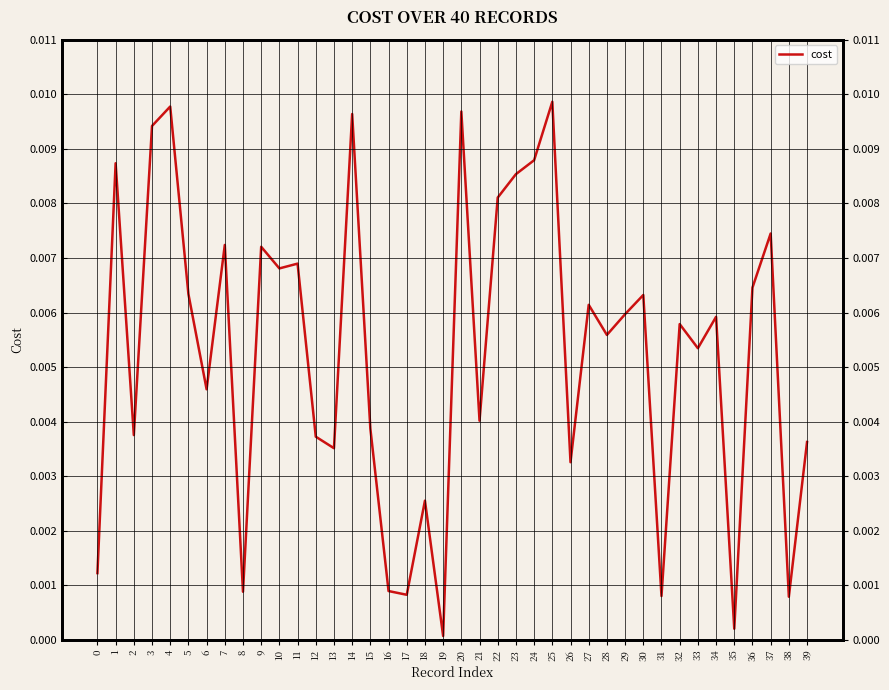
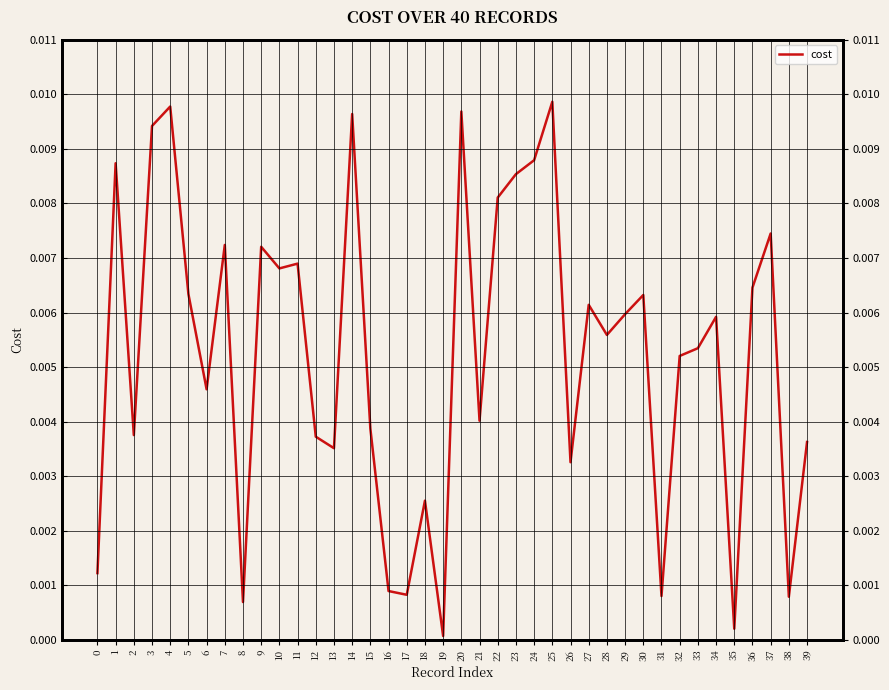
  {
    "0": 0.0012,
    "1": 0.0087,
    "2": 0.0038,
    "3": 0.0094,
    "4": 0.0098,
    "5": 0.0063,
    "6": 0.0046,
    "7": 0.0072,
-   "8": 0.0009,
+   "8": 0.0007,
    "9": 0.0072,
    "10": 0.0068,
    "11": 0.0069,
    "12": 0.0037,
    "13": 0.0035,
    "14": 0.0096,
    "15": 0.0039,
    "16": 0.0009,
    "17": 0.0008,
    "18": 0.0026,
    "19": 0.0001,
    "20": 0.0097,
    "21": 0.0040,
    "22": 0.0081,
    "23": 0.0085,
    "24": 0.0088,
    "25": 0.0099,
    "26": 0.0033,
    "27": 0.0061,
    "28": 0.0056,
    "29": 0.0060,
    "30": 0.0063,
    "31": 0.0008,
-   "32": 0.0058,
+   "32": 0.0052,
    "33": 0.0053,
    "34": 0.0059,
    "35": 0.0002,
    "36": 0.0065,
    "37": 0.0074,
    "38": 0.0008,
    "39": 0.0036
  }
